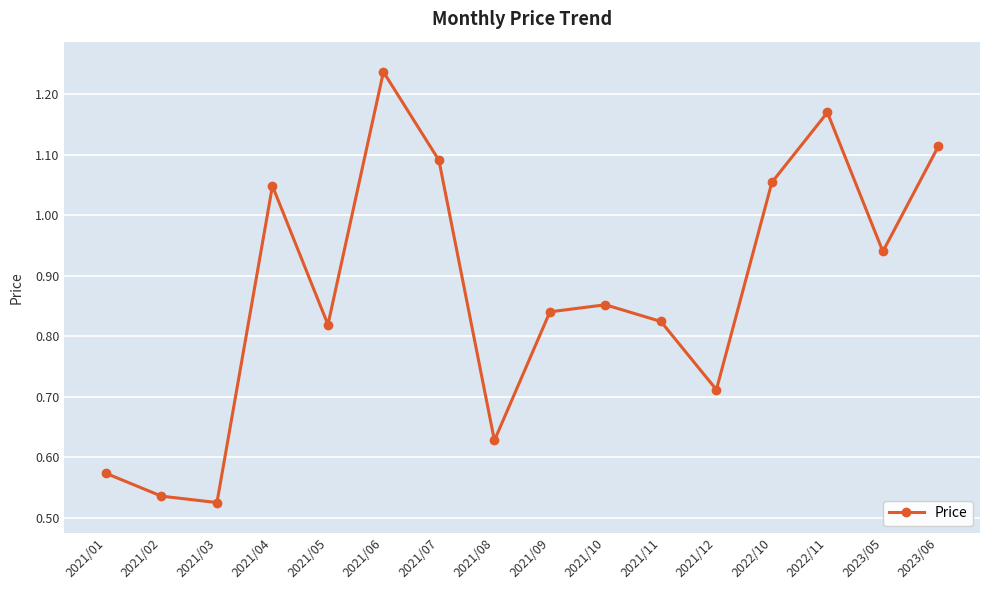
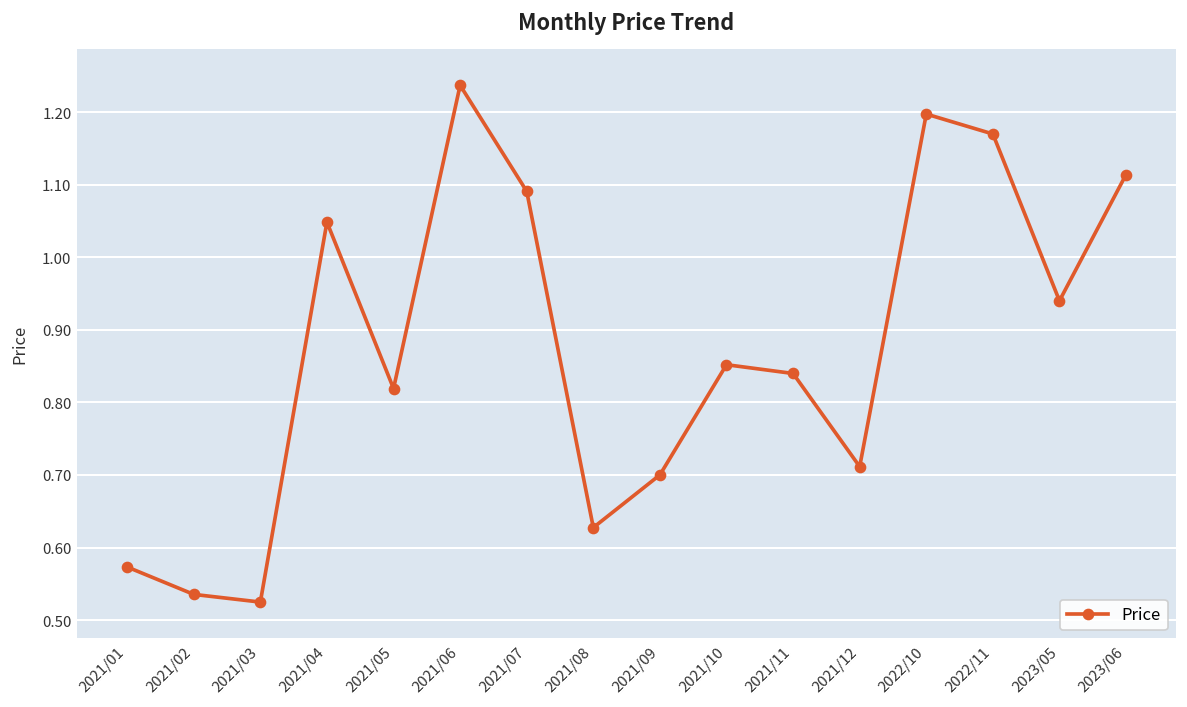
  {
    "2021/01": 0.57,
    "2021/02": 0.54,
    "2021/03": 0.52,
    "2021/04": 1.05,
    "2021/05": 0.82,
    "2021/06": 1.24,
    "2021/07": 1.09,
    "2021/08": 0.63,
-   "2021/09": 0.84,
+   "2021/09": 0.70,
    "2021/10": 0.85,
-   "2021/11": 0.82,
+   "2021/11": 0.84,
    "2021/12": 0.71,
-   "2022/10": 1.05,
+   "2022/10": 1.20,
    "2022/11": 1.17,
    "2023/05": 0.94,
    "2023/06": 1.11
  }
